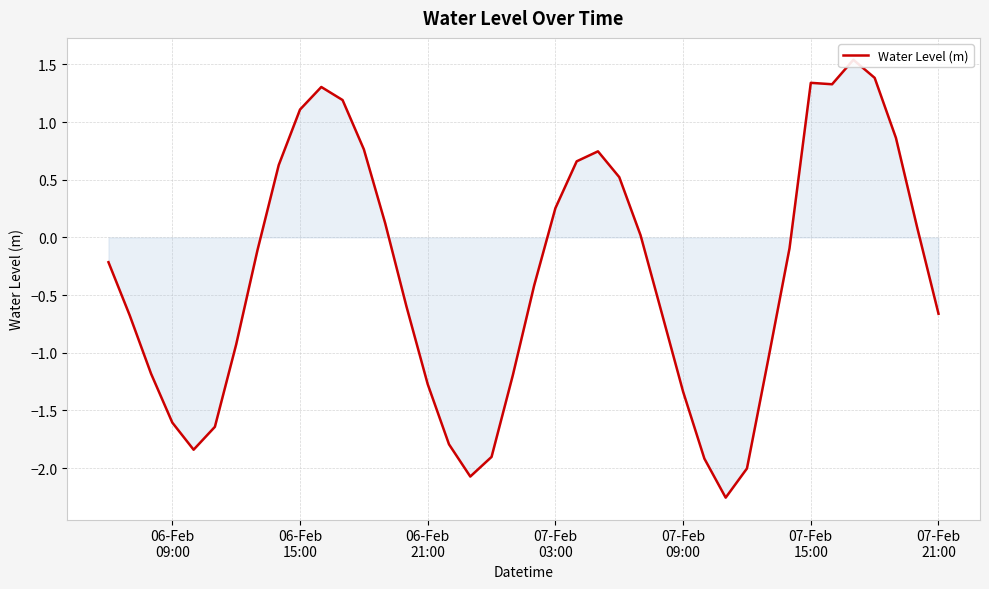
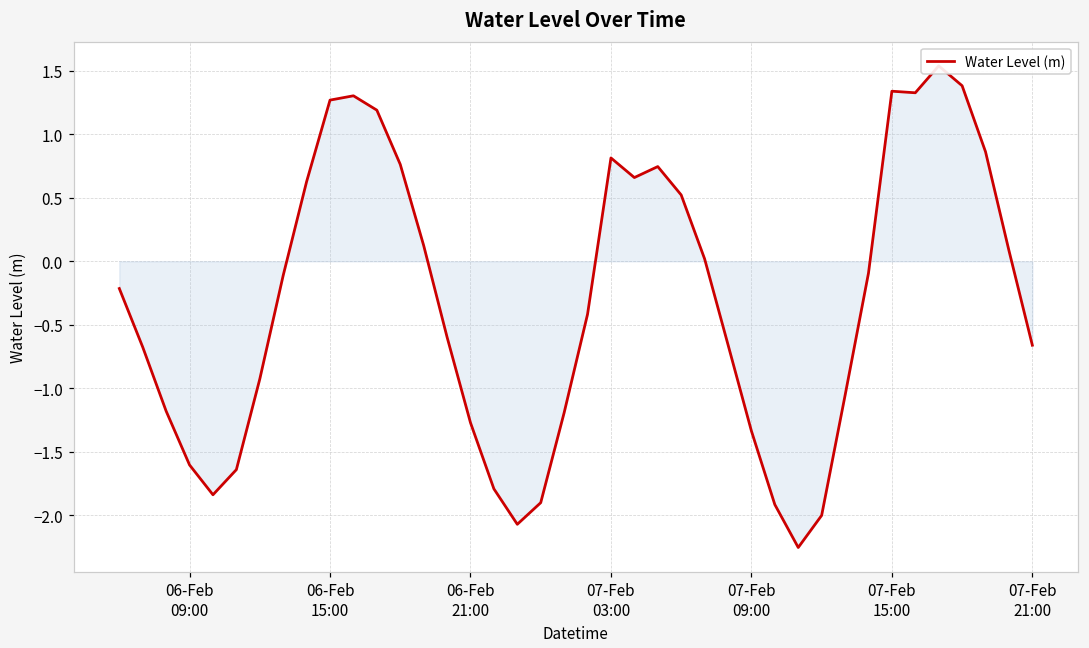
  {
    "Water Level (m)": {
      "06-Feb 09:00": -1.61,
-     "06-Feb 15:00": 1.11,
+     "06-Feb 15:00": 1.27,
      "06-Feb 21:00": -1.27,
-     "07-Feb 03:00": 0.25,
+     "07-Feb 03:00": 0.81,
      "07-Feb 09:00": -1.34,
      "07-Feb 21:00": -0.66
    }
  }
